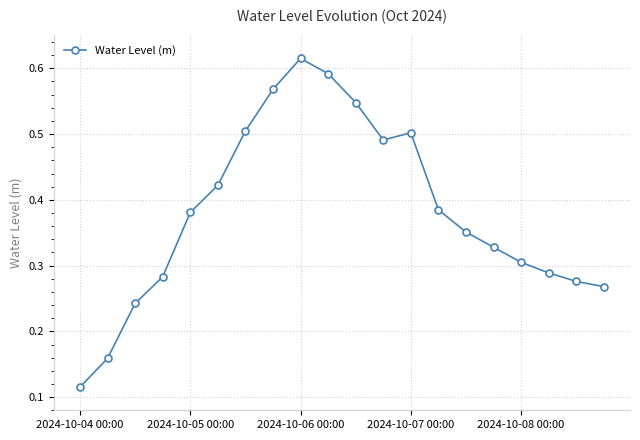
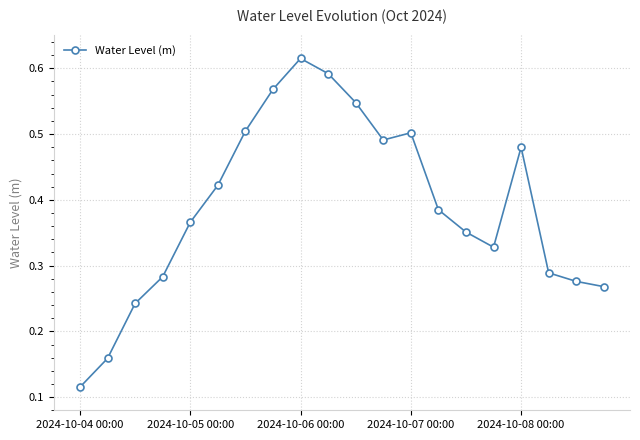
  {
    "2024-10-04 00:00": 0.12,
-   "2024-10-05 00:00": 0.38,
+   "2024-10-05 00:00": 0.37,
    "2024-10-06 00:00": 0.62,
    "2024-10-07 00:00": 0.50,
-   "2024-10-08 00:00": 0.31
+   "2024-10-08 00:00": 0.48
  }
